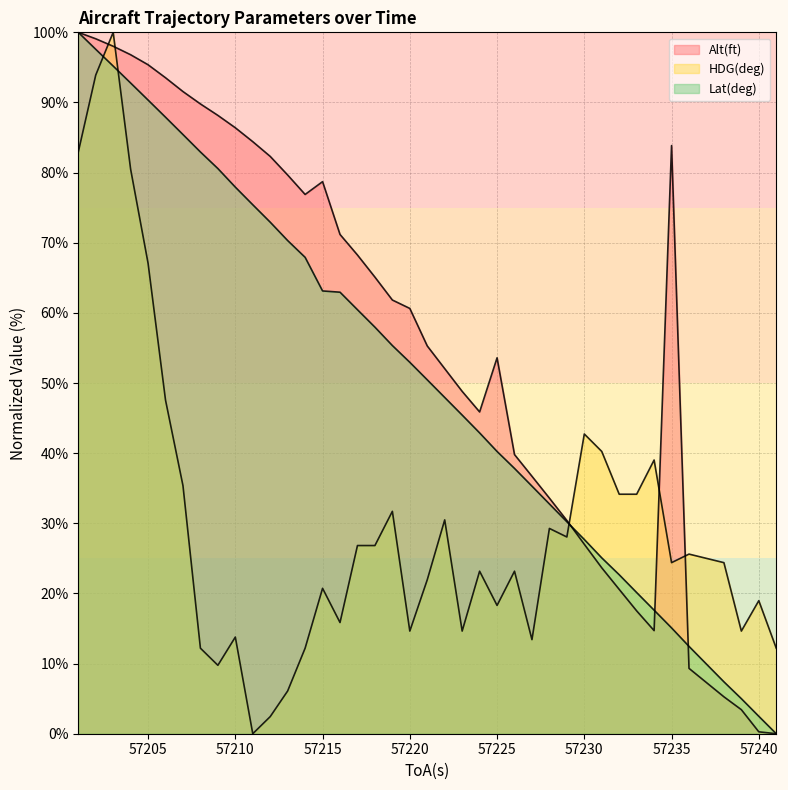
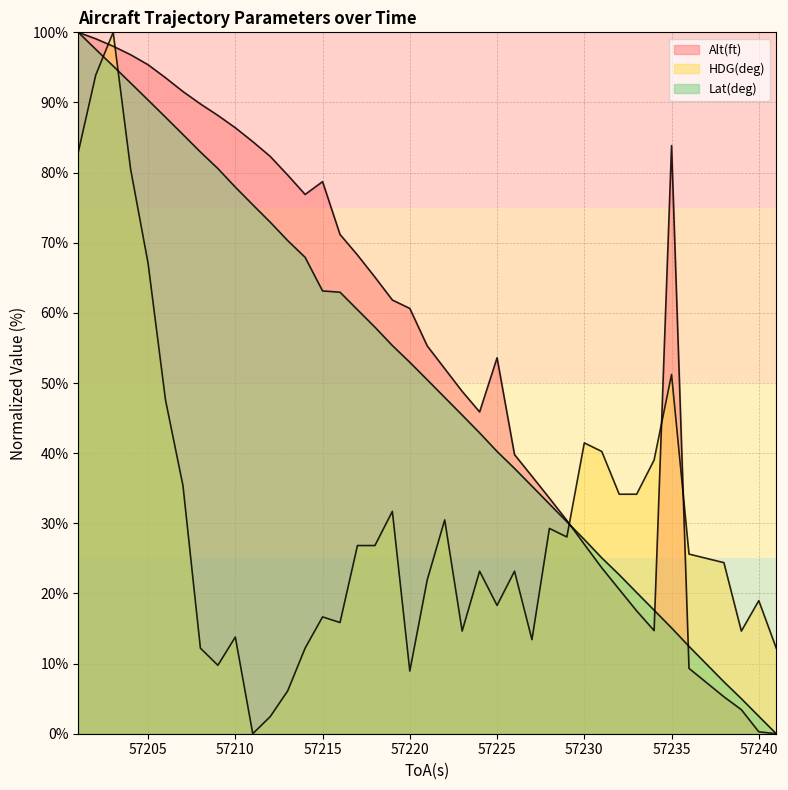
  {
    "Alt(ft)": {
      "57205": "95%",
      "57210": "86%",
      "57215": "79%",
      "57220": "61%",
      "57225": "54%",
      "57230": "27%",
      "57235": "84%",
      "57240": "0%"
    },
    "HDG(deg)": {
      "57205": "67%",
      "57210": "14%",
-     "57215": "21%",
-     "57220": "15%",
+     "57215": "17%",
+     "57220": "9%",
      "57225": "18%",
-     "57230": "43%",
-     "57235": "24%",
+     "57230": "41%",
+     "57235": "51%",
      "57240": "19%"
    },
    "Lat(deg)": {
      "57205": "90%",
      "57210": "78%",
      "57215": "63%",
      "57220": "53%",
      "57225": "40%",
      "57230": "28%",
      "57235": "15%",
      "57240": "2%"
    }
  }
